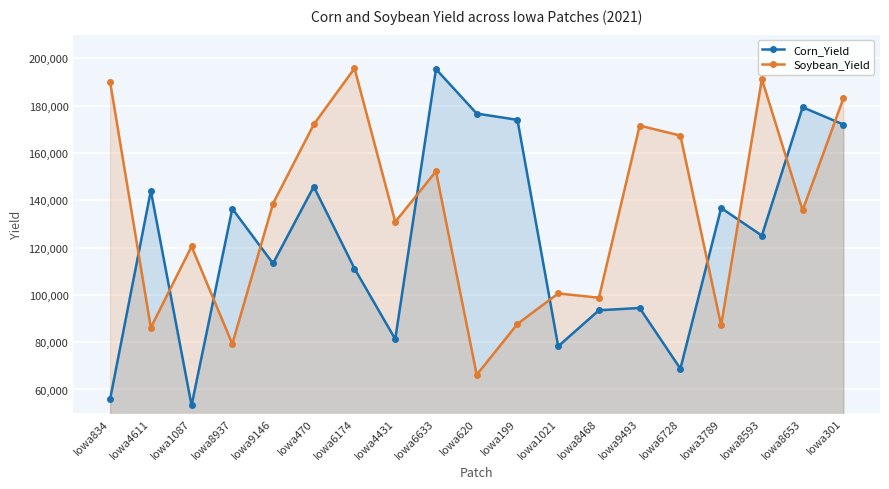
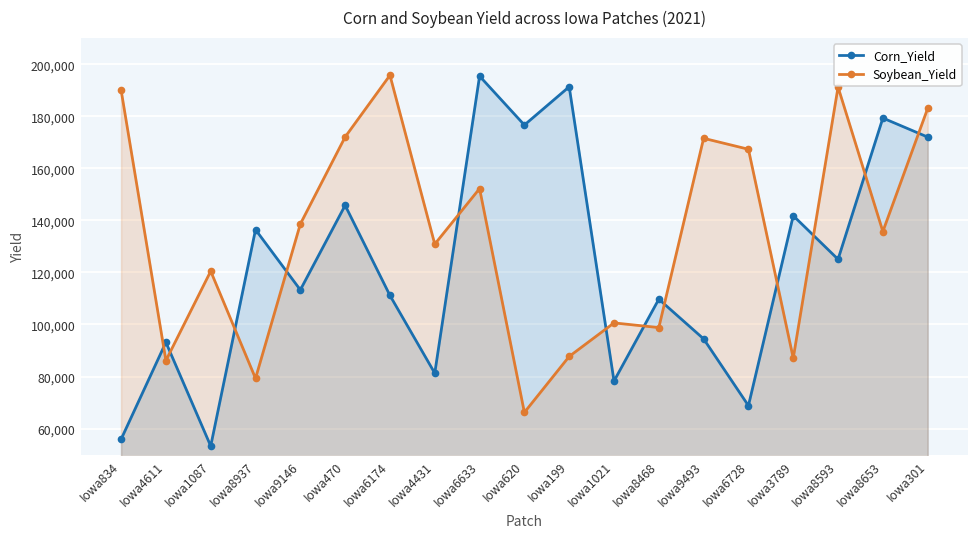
  {
    "Corn_Yield": {
      "Iowa834": "56,000",
-     "Iowa4611": "144,000",
+     "Iowa4611": "93,000",
      "Iowa1087": "53,000",
      "Iowa8937": "136,000",
      "Iowa9146": "113,000",
      "Iowa470": "146,000",
      "Iowa6174": "111,000",
      "Iowa4431": "81,000",
      "Iowa6633": "195,000",
      "Iowa620": "177,000",
-     "Iowa199": "174,000",
+     "Iowa199": "191,000",
      "Iowa1021": "78,000",
-     "Iowa8468": "93,000",
+     "Iowa8468": "110,000",
      "Iowa9493": "94,000",
      "Iowa6728": "69,000",
-     "Iowa3789": "137,000",
+     "Iowa3789": "142,000",
      "Iowa8593": "125,000",
      "Iowa8653": "179,000",
      "Iowa301": "172,000"
    },
    "Soybean_Yield": {
      "Iowa834": "190,000",
      "Iowa4611": "86,000",
      "Iowa1087": "120,000",
      "Iowa8937": "79,000",
      "Iowa9146": "139,000",
      "Iowa470": "172,000",
      "Iowa6174": "196,000",
      "Iowa4431": "131,000",
      "Iowa6633": "152,000",
      "Iowa620": "66,000",
      "Iowa199": "88,000",
      "Iowa1021": "101,000",
      "Iowa8468": "99,000",
      "Iowa9493": "172,000",
      "Iowa6728": "167,000",
      "Iowa3789": "87,000",
      "Iowa8593": "191,000",
      "Iowa8653": "136,000",
      "Iowa301": "183,000"
    }
  }
